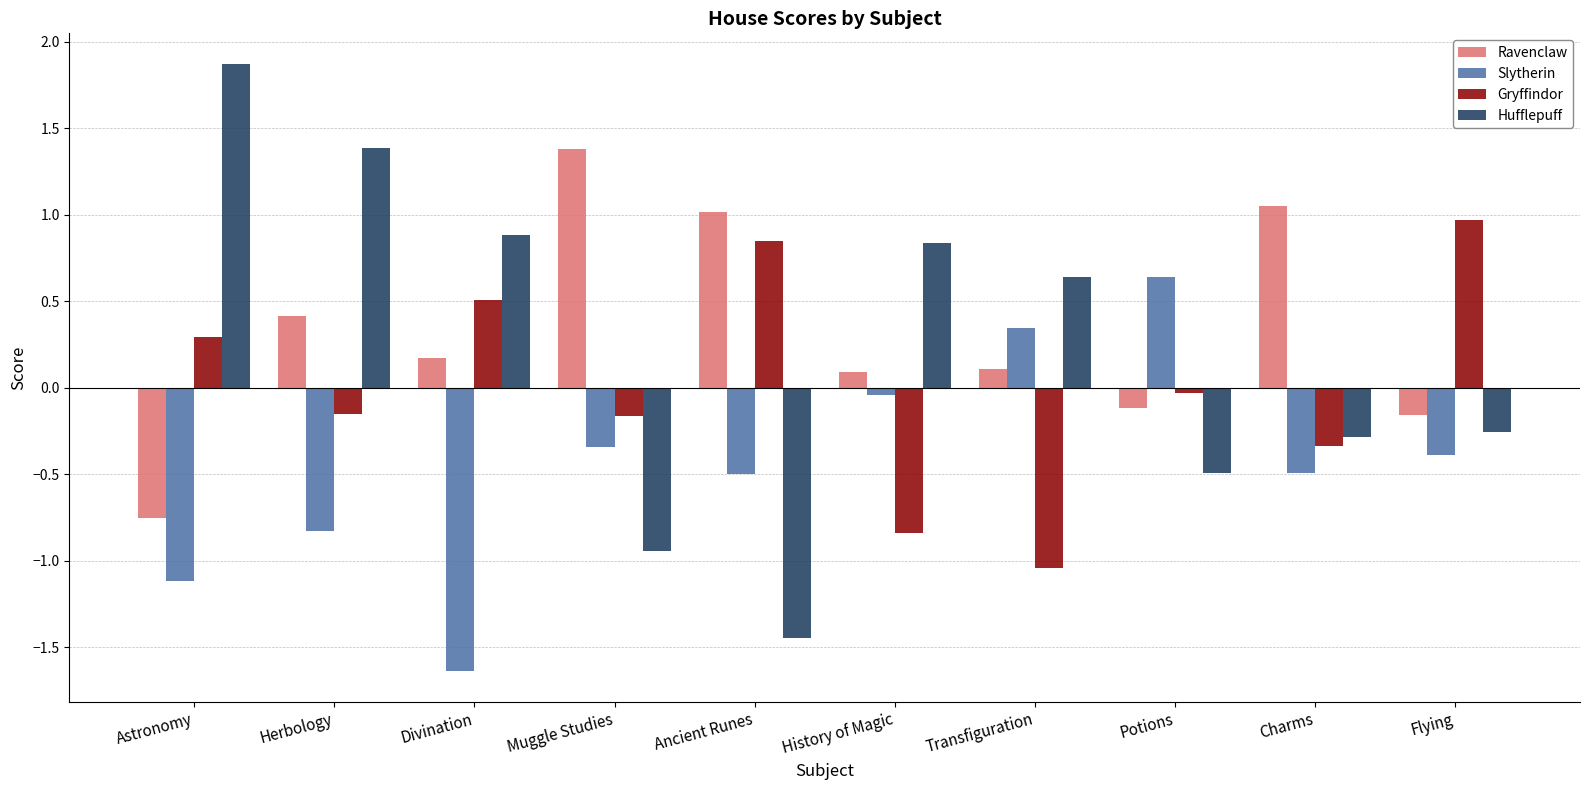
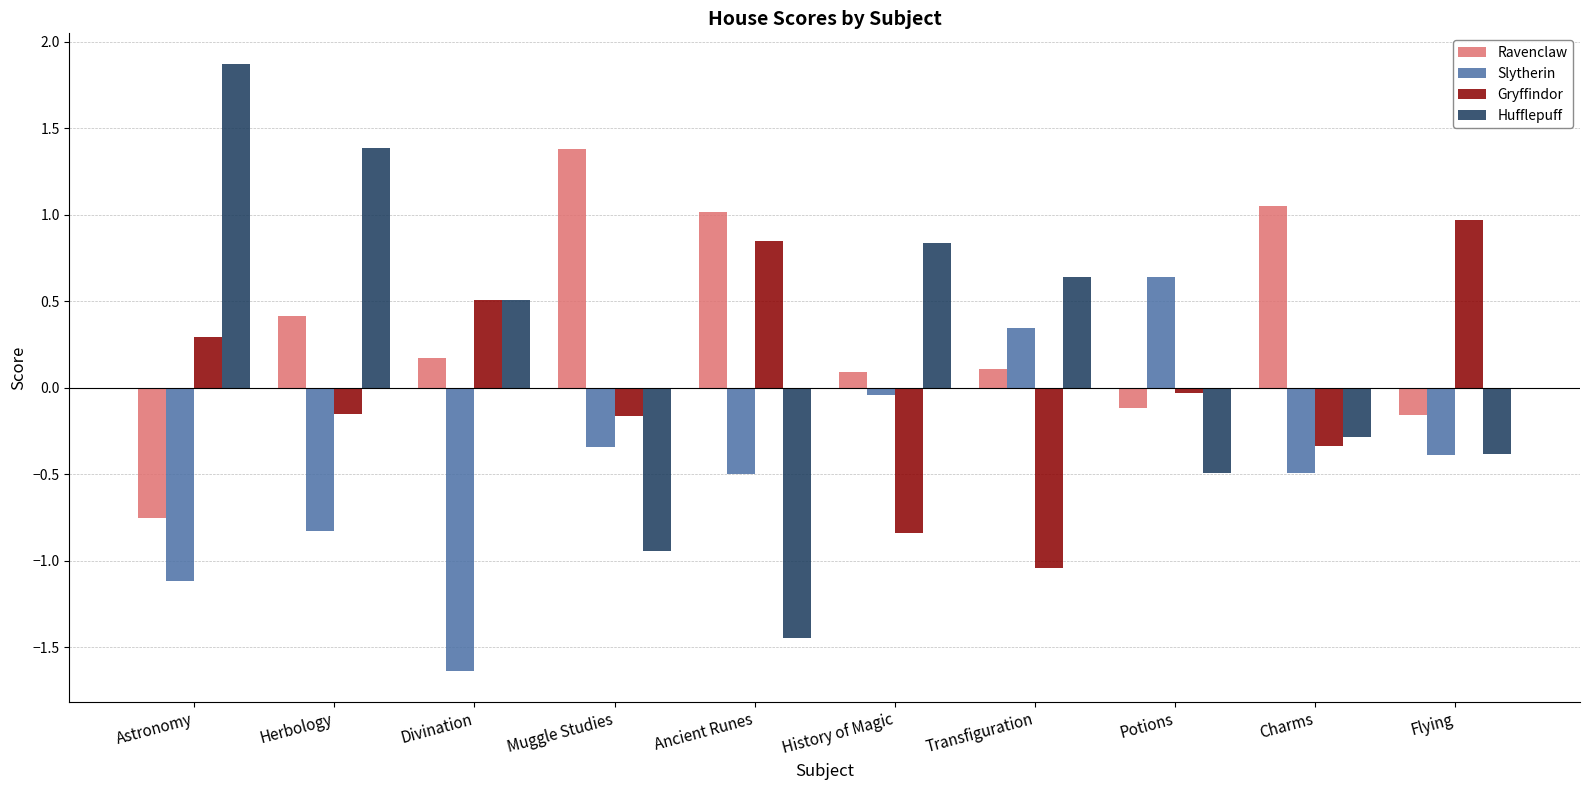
  {
    "Ravenclaw": {
      "Astronomy": -0.75,
      "Herbology": 0.41,
      "Divination": 0.17,
      "Muggle Studies": 1.38,
      "Ancient Runes": 1.01,
      "History of Magic": 0.09,
      "Transfiguration": 0.11,
      "Potions": -0.12,
      "Charms": 1.05,
      "Flying": -0.16
    },
    "Slytherin": {
      "Astronomy": -1.12,
      "Herbology": -0.83,
      "Divination": -1.64,
      "Muggle Studies": -0.34,
      "Ancient Runes": -0.50,
      "History of Magic": -0.04,
      "Transfiguration": 0.35,
      "Potions": 0.64,
      "Charms": -0.49,
      "Flying": -0.39
    },
    "Gryffindor": {
      "Astronomy": 0.29,
      "Herbology": -0.15,
      "Divination": 0.51,
      "Muggle Studies": -0.16,
      "Ancient Runes": 0.85,
      "History of Magic": -0.84,
      "Transfiguration": -1.05,
      "Potions": -0.03,
      "Charms": -0.34,
      "Flying": 0.97
    },
    "Hufflepuff": {
      "Astronomy": 1.87,
      "Herbology": 1.39,
-     "Divination": 0.88,
+     "Divination": 0.51,
      "Muggle Studies": -0.94,
      "Ancient Runes": -1.45,
      "History of Magic": 0.84,
      "Transfiguration": 0.64,
      "Potions": -0.50,
      "Charms": -0.29,
-     "Flying": -0.26
+     "Flying": -0.38
    }
  }
